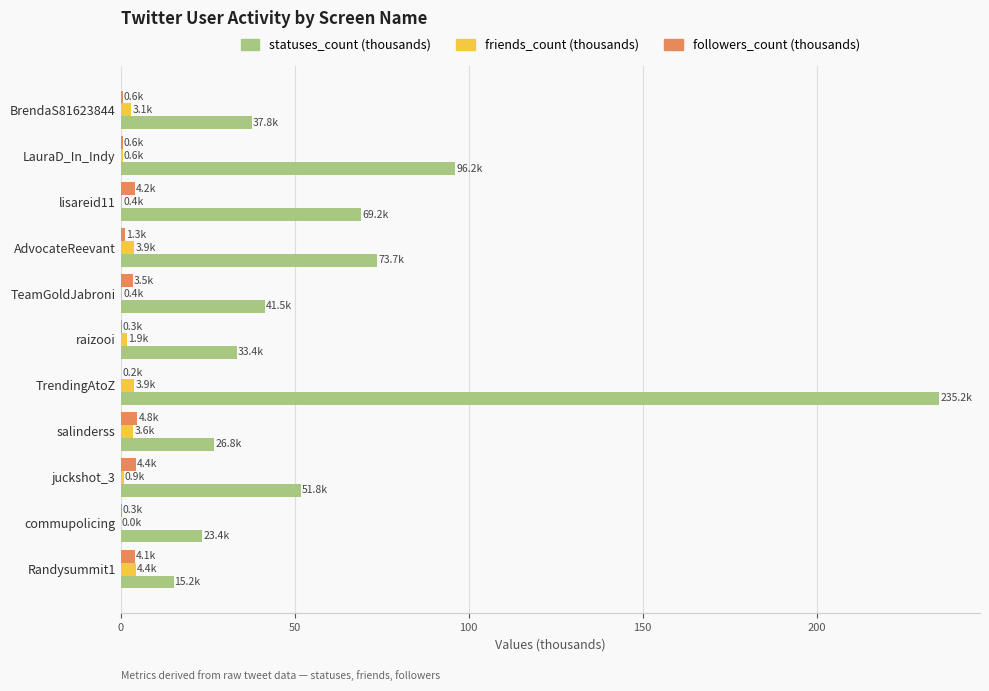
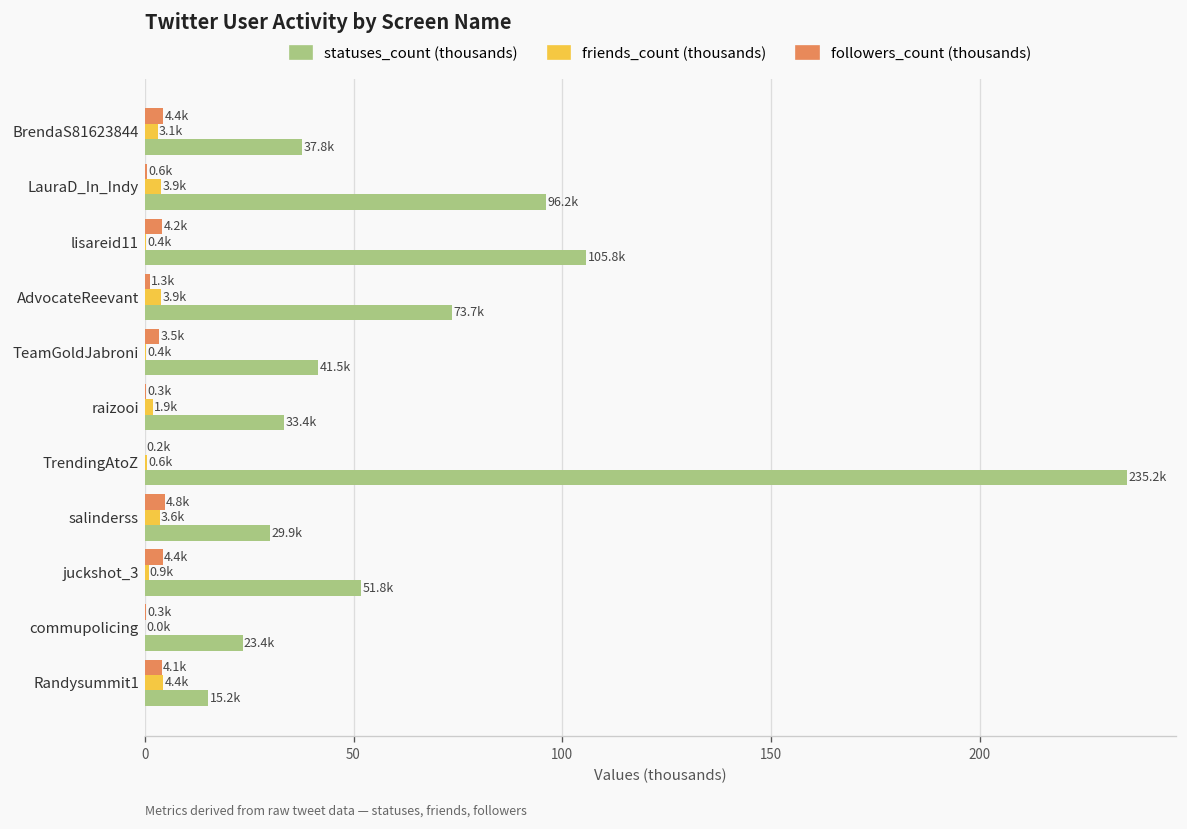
  {
    "statuses_count (thousands)": {
      "BrendaS81623844": "37.8k",
      "LauraD_In_Indy": "96.2k",
-     "lisareid11": "69.2k",
+     "lisareid11": "105.8k",
      "AdvocateReevant": "73.7k",
      "TeamGoldJabroni": "41.5k",
      "raizooi": "33.4k",
      "TrendingAtoZ": "235.2k",
-     "salinderss": "26.8k",
+     "salinderss": "29.9k",
      "juckshot_3": "51.8k",
      "commupolicing": "23.4k",
      "Randysummit1": "15.2k"
    },
    "friends_count (thousands)": {
      "BrendaS81623844": "3.1k",
-     "LauraD_In_Indy": "0.6k",
+     "LauraD_In_Indy": "3.9k",
      "lisareid11": "0.4k",
      "AdvocateReevant": "3.9k",
      "TeamGoldJabroni": "0.4k",
      "raizooi": "1.9k",
-     "TrendingAtoZ": "3.9k",
+     "TrendingAtoZ": "0.6k",
      "salinderss": "3.6k",
      "juckshot_3": "0.9k",
      "commupolicing": "0.0k",
      "Randysummit1": "4.4k"
    },
    "followers_count (thousands)": {
-     "BrendaS81623844": "0.6k",
+     "BrendaS81623844": "4.4k",
      "LauraD_In_Indy": "0.6k",
      "lisareid11": "4.2k",
      "AdvocateReevant": "1.3k",
      "TeamGoldJabroni": "3.5k",
      "raizooi": "0.3k",
      "TrendingAtoZ": "0.2k",
      "salinderss": "4.8k",
      "juckshot_3": "4.4k",
      "commupolicing": "0.3k",
      "Randysummit1": "4.1k"
    }
  }
